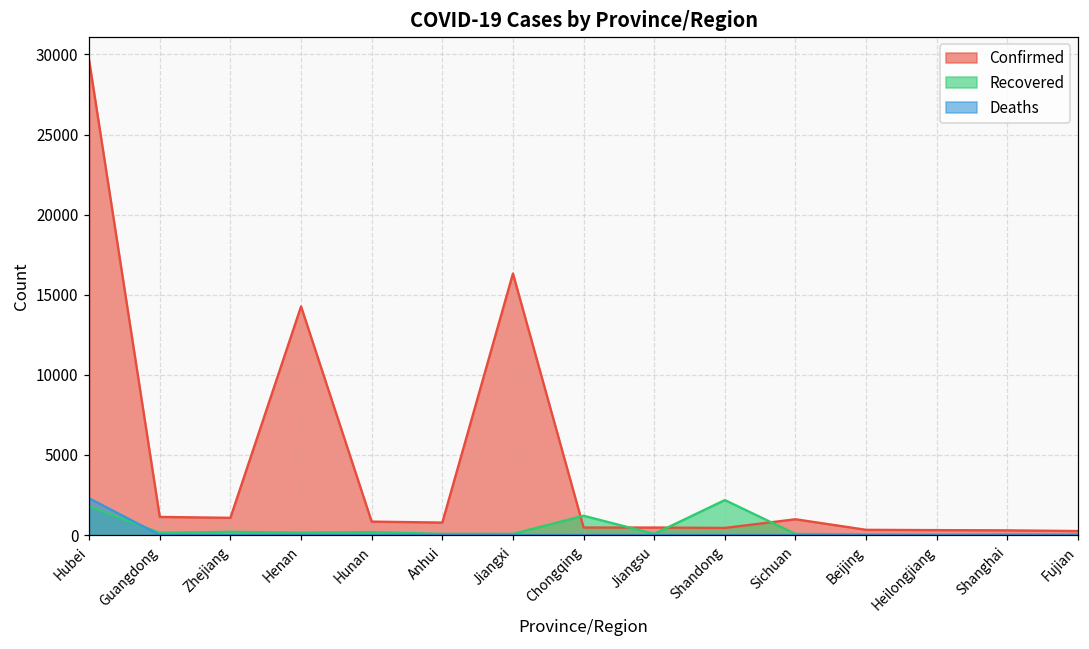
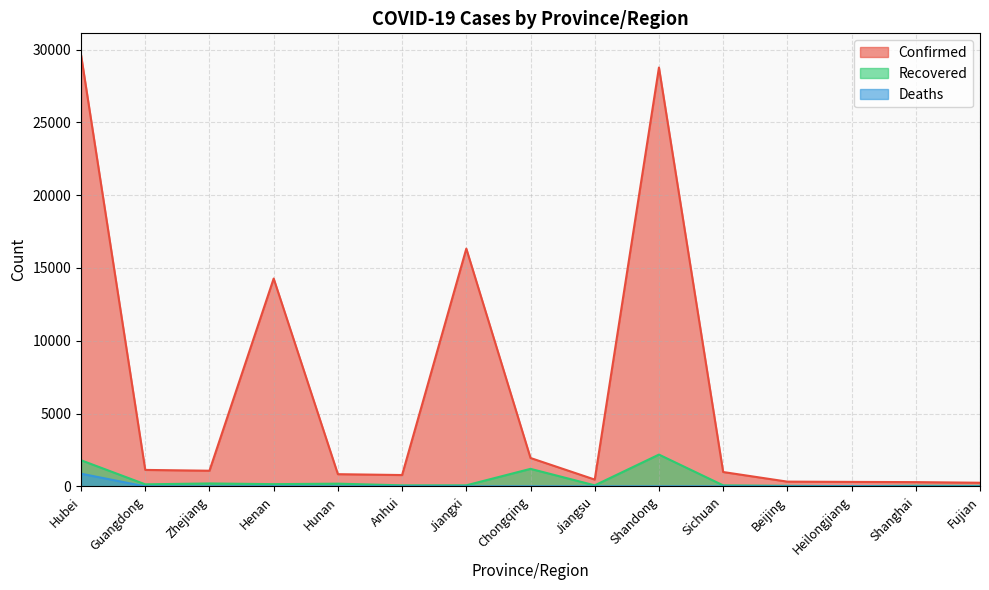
  {
    "Confirmed": {
      "Hubei": 29600,
      "Guangdong": 1100,
      "Zhejiang": 1100,
      "Henan": 14300,
      "Hunan": 800,
      "Anhui": 800,
      "Jiangxi": 16300,
-     "Chongqing": 500,
+     "Chongqing": 2000,
      "Jiangsu": 500,
-     "Shandong": 400,
+     "Shandong": 28800,
      "Sichuan": 1000,
      "Beijing": 300,
      "Heilongjiang": 300,
      "Shanghai": 300,
      "Fujian": 300
    },
    "Recovered": {
      "Hubei": 1800,
      "Zhejiang": 200,
      "Hunan": 200,
      "Chongqing": 1200,
      "Shandong": 2200
    },
    "Deaths": {
-     "Hubei": 2300,
+     "Hubei": 900,
      "Zhejiang": 0,
      "Hunan": 0,
      "Chongqing": 0,
      "Shandong": 0
    }
  }
